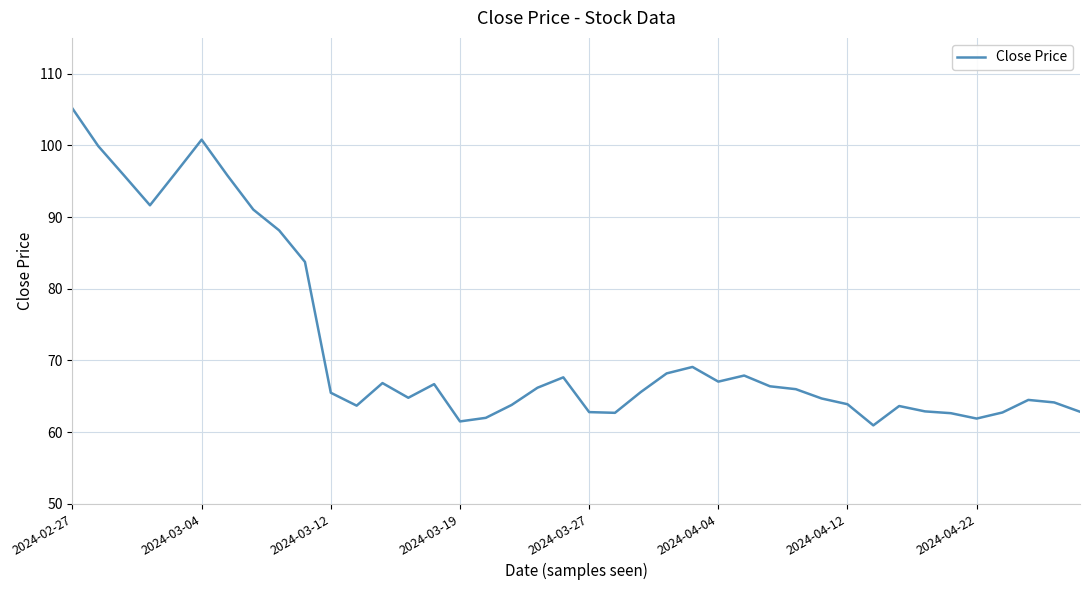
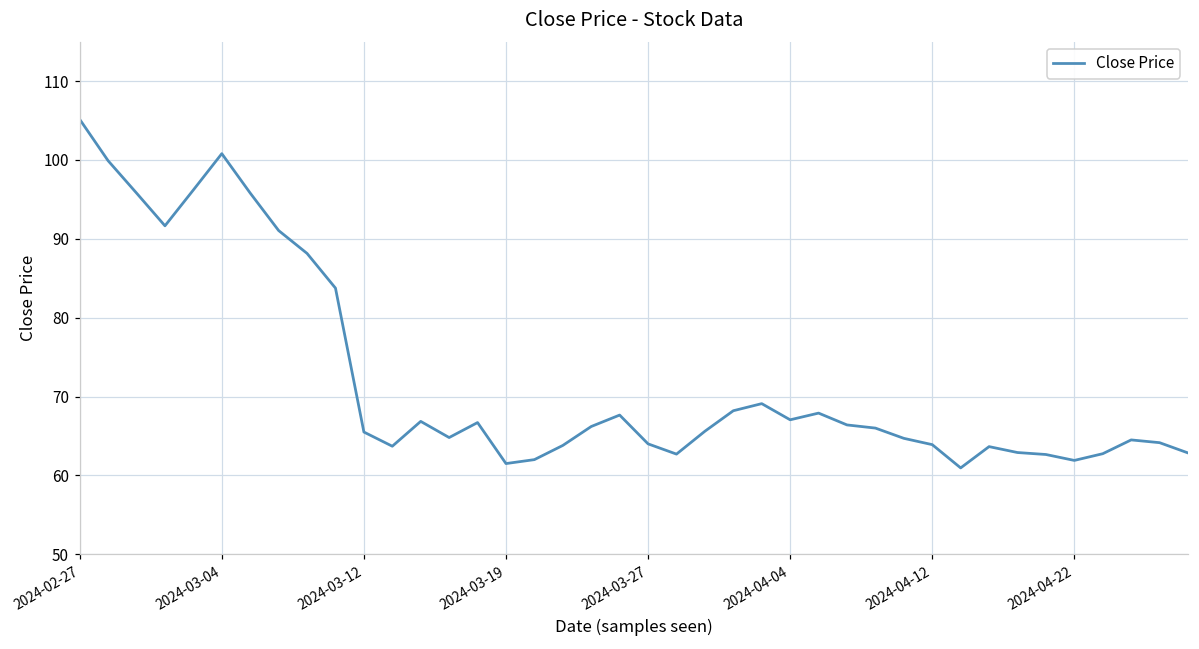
  {
    "2024-02-27": 105,
    "2024-03-04": 101,
    "2024-03-12": 66,
    "2024-03-19": 62,
-   "2024-03-27": 63,
+   "2024-03-27": 64,
    "2024-04-04": 67,
    "2024-04-12": 64,
    "2024-04-22": 62
  }
